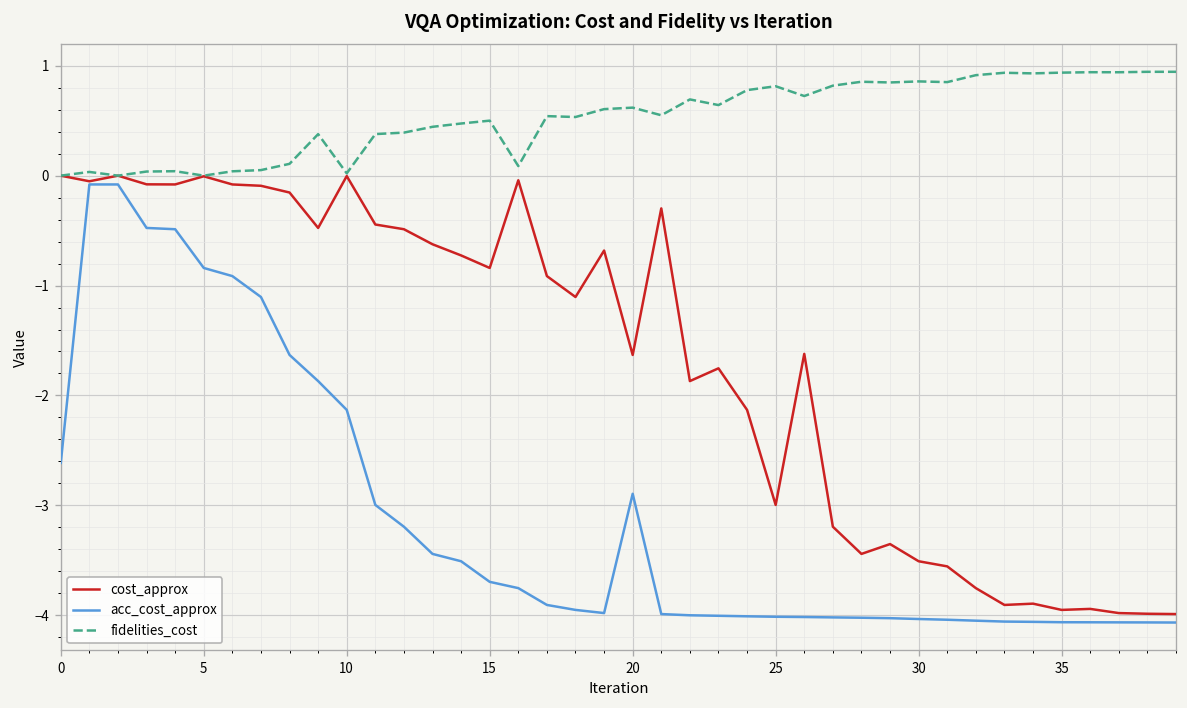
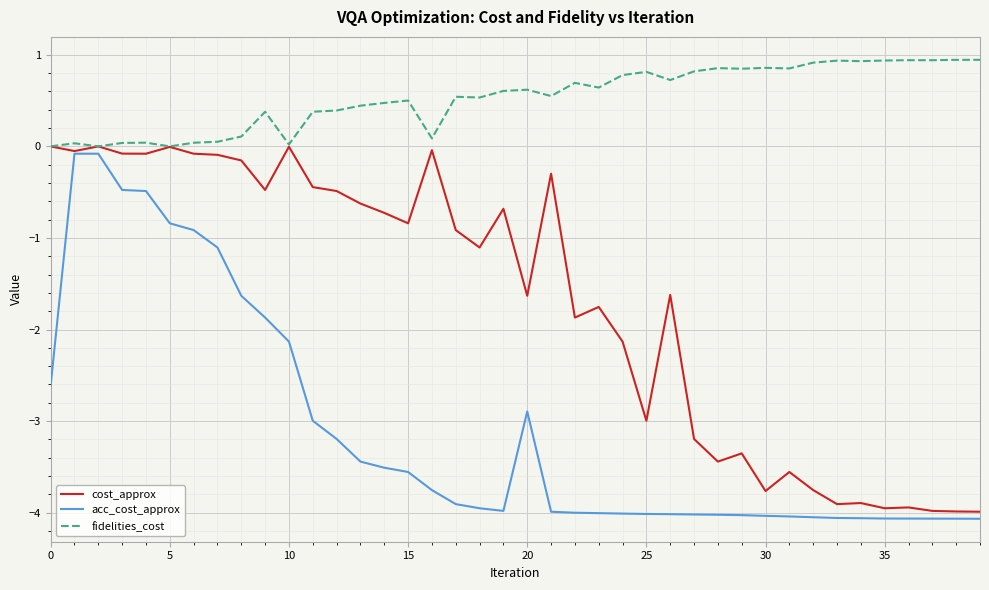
  {
    "cost_approx": {
      "15": -0.8,
      "20": -1.6,
      "25": -3.0,
-     "30": -3.5,
+     "30": -3.8,
      "35": -4.0
    },
    "acc_cost_approx": {
      "0": -2.6,
      "5": -0.8,
      "10": -2.1,
-     "15": -3.7,
+     "15": -3.6,
      "20": -2.9,
      "25": -4.0,
      "30": -4.0,
      "35": -4.1
    },
    "fidelities_cost": {
      "15": 0.5,
      "20": 0.6,
      "25": 0.8,
      "30": 0.9,
      "35": 0.9
    }
  }
